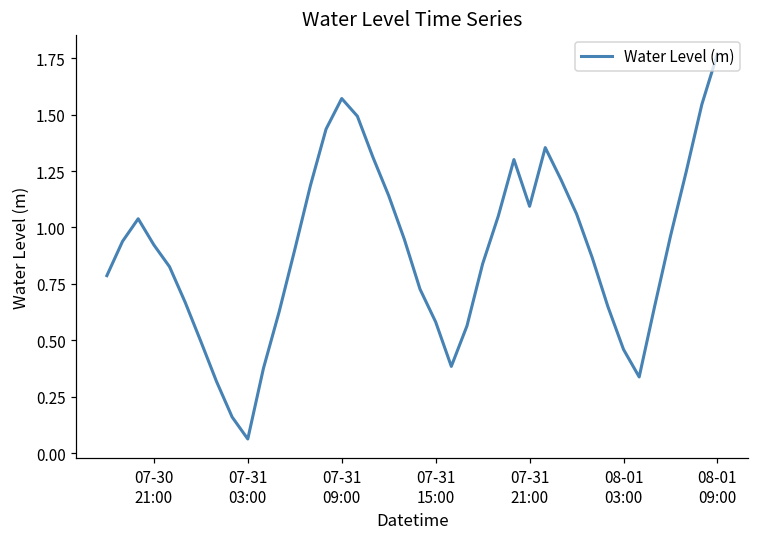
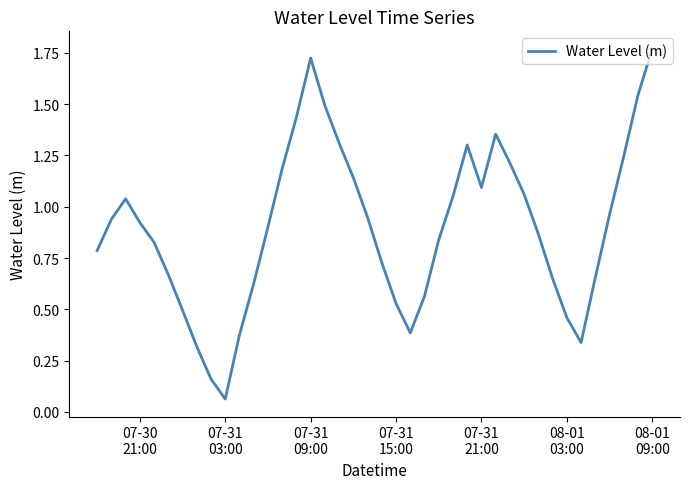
  {
    "07-30 21:00": 0.92,
    "07-31 03:00": 0.06,
-   "07-31 09:00": 1.57,
-   "07-31 15:00": 0.58,
+   "07-31 09:00": 1.72,
+   "07-31 15:00": 0.53,
    "07-31 21:00": 1.09,
    "08-01 03:00": 0.46
  }
